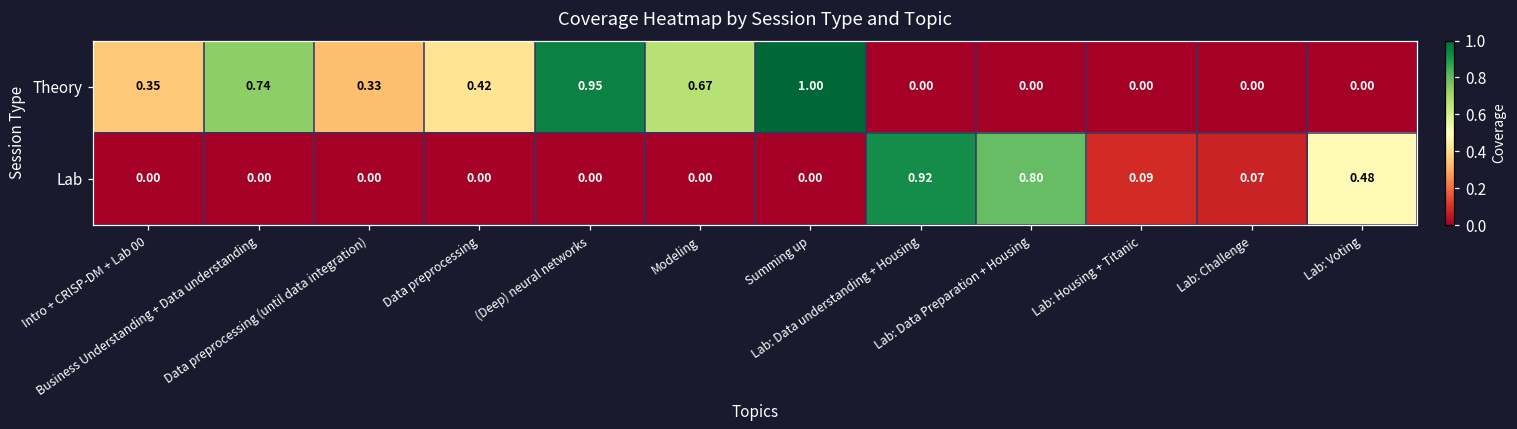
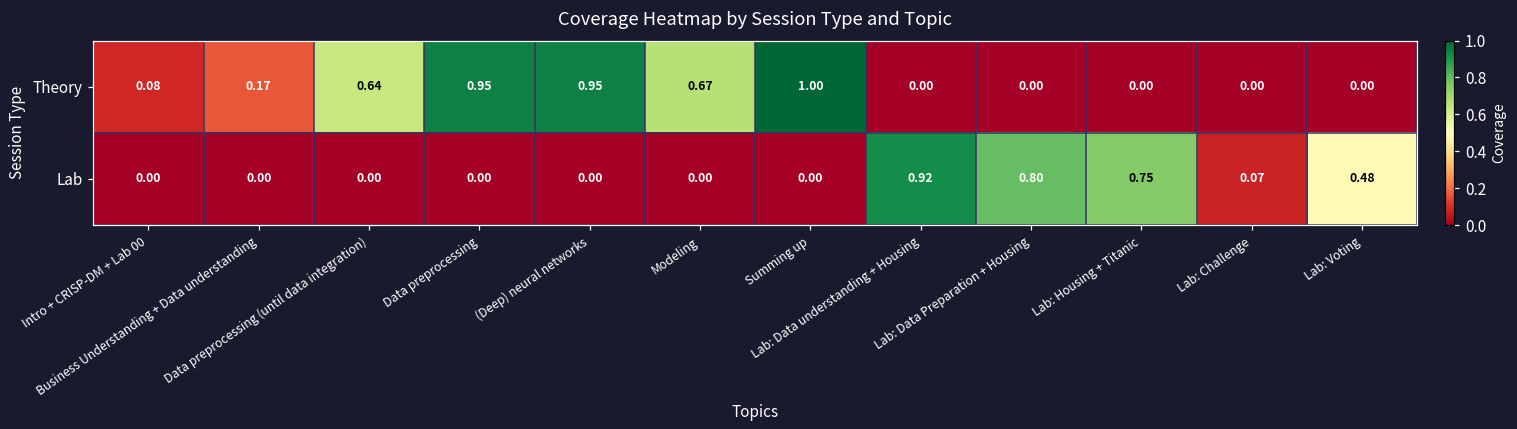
  {
    "Theory": {
-     "Intro + CRISP-DM + Lab 00": 0.35,
-     "Business Understanding + Data understanding": 0.74,
-     "Data preprocessing (until data integration)": 0.33,
-     "Data preprocessing": 0.42,
+     "Intro + CRISP-DM + Lab 00": 0.08,
+     "Business Understanding + Data understanding": 0.17,
+     "Data preprocessing (until data integration)": 0.64,
+     "Data preprocessing": 0.95,
      "(Deep) neural networks": 0.95,
      "Modeling": 0.67,
      "Summing up": 1.00,
      "Lab: Data understanding + Housing": 0.00,
      "Lab: Data Preparation + Housing": 0.00,
      "Lab: Housing + Titanic": 0.00,
      "Lab: Challenge": 0.00,
      "Lab: Voting": 0.00
    },
    "Lab": {
      "Intro + CRISP-DM + Lab 00": 0.00,
      "Business Understanding + Data understanding": 0.00,
      "Data preprocessing (until data integration)": 0.00,
      "Data preprocessing": 0.00,
      "(Deep) neural networks": 0.00,
      "Modeling": 0.00,
      "Summing up": 0.00,
      "Lab: Data understanding + Housing": 0.92,
      "Lab: Data Preparation + Housing": 0.80,
-     "Lab: Housing + Titanic": 0.09,
+     "Lab: Housing + Titanic": 0.75,
      "Lab: Challenge": 0.07,
      "Lab: Voting": 0.48
    }
  }
